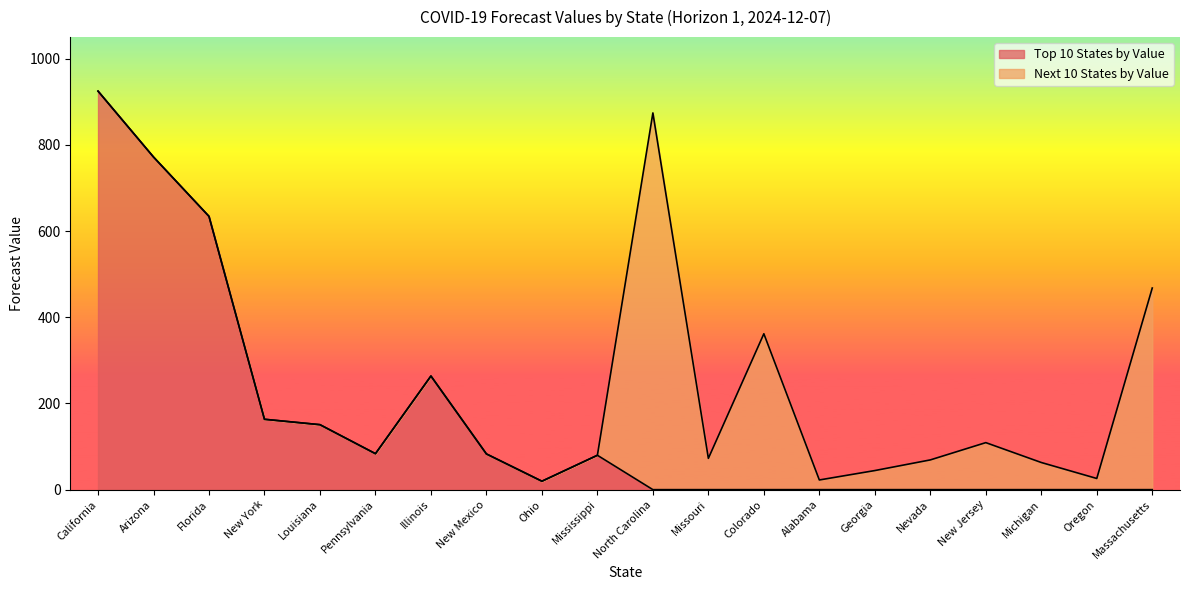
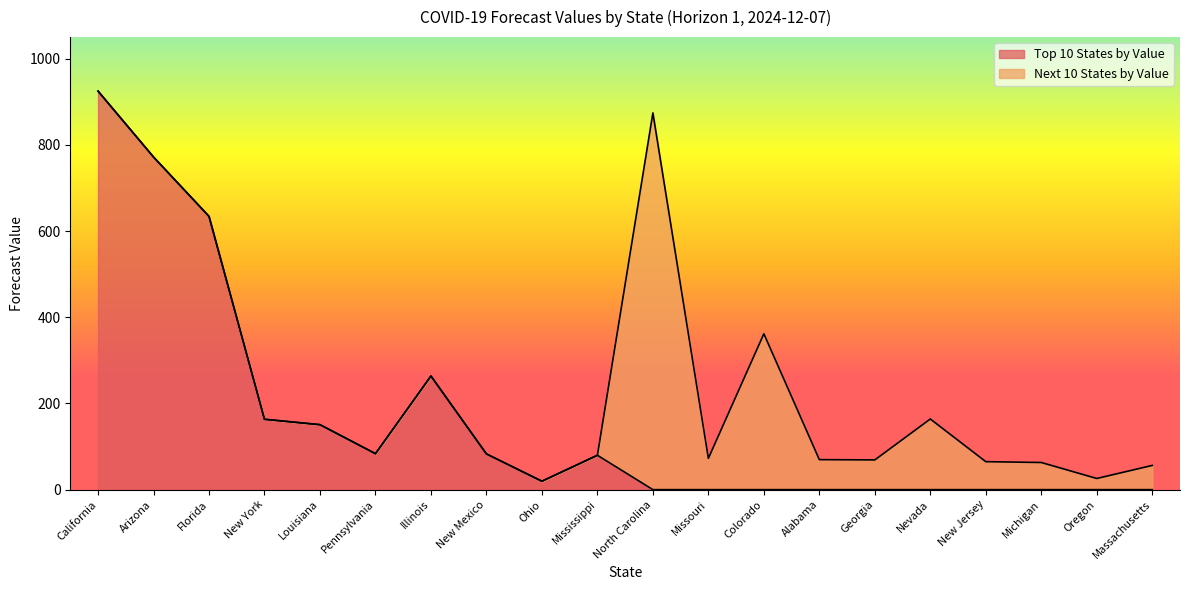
  {
    "Top 10 States by Value": {
      "North Carolina": 0,
      "Missouri": 0,
      "Colorado": 0,
      "Alabama": 0,
      "Georgia": 0,
      "Nevada": 0,
      "New Jersey": 0,
      "Michigan": 0,
      "Oregon": 0,
      "Massachusetts": 0
    },
    "Next 10 States by Value": {
      "North Carolina": 870,
      "Missouri": 70,
      "Colorado": 360,
-     "Alabama": 20,
-     "Georgia": 40,
-     "Nevada": 70,
-     "New Jersey": 110,
+     "Alabama": 70,
+     "Georgia": 70,
+     "Nevada": 160,
+     "New Jersey": 60,
      "Michigan": 60,
      "Oregon": 30,
-     "Massachusetts": 470
+     "Massachusetts": 60
    }
  }
